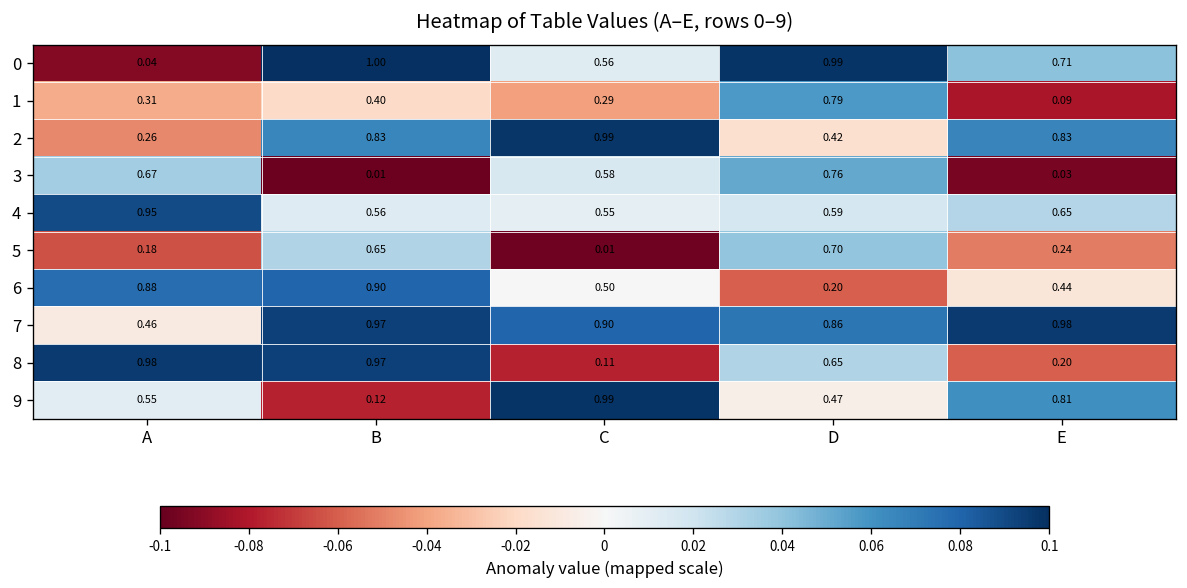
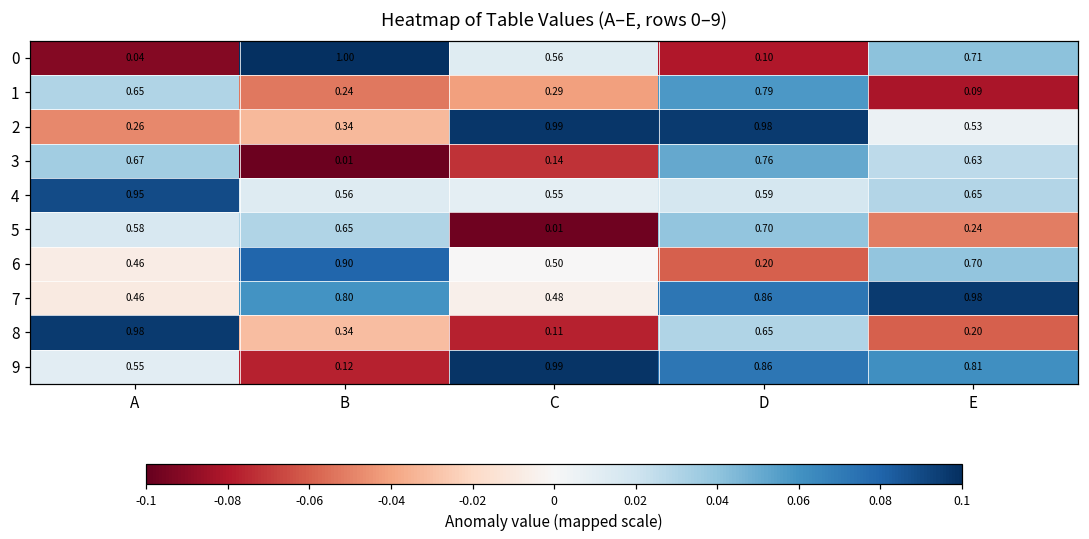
  {
    "0": {
      "A": 0.04,
      "B": 1.00,
      "C": 0.56,
-     "D": 0.99,
+     "D": 0.10,
      "E": 0.71
    },
    "1": {
-     "A": 0.31,
-     "B": 0.40,
+     "A": 0.65,
+     "B": 0.24,
      "C": 0.29,
      "D": 0.79,
      "E": 0.09
    },
    "2": {
      "A": 0.26,
-     "B": 0.83,
+     "B": 0.34,
      "C": 0.99,
-     "D": 0.42,
-     "E": 0.83
+     "D": 0.98,
+     "E": 0.53
    },
    "3": {
      "A": 0.67,
      "B": 0.01,
-     "C": 0.58,
+     "C": 0.14,
      "D": 0.76,
-     "E": 0.03
+     "E": 0.63
    },
    "4": {
      "A": 0.95,
      "B": 0.56,
      "C": 0.55,
      "D": 0.59,
      "E": 0.65
    },
    "5": {
-     "A": 0.18,
+     "A": 0.58,
      "B": 0.65,
      "C": 0.01,
      "D": 0.70,
      "E": 0.24
    },
    "6": {
-     "A": 0.88,
+     "A": 0.46,
      "B": 0.90,
      "C": 0.50,
      "D": 0.20,
-     "E": 0.44
+     "E": 0.70
    },
    "7": {
      "A": 0.46,
-     "B": 0.97,
-     "C": 0.90,
+     "B": 0.80,
+     "C": 0.48,
      "D": 0.86,
      "E": 0.98
    },
    "8": {
      "A": 0.98,
-     "B": 0.97,
+     "B": 0.34,
      "C": 0.11,
      "D": 0.65,
      "E": 0.20
    },
    "9": {
      "A": 0.55,
      "B": 0.12,
      "C": 0.99,
-     "D": 0.47,
+     "D": 0.86,
      "E": 0.81
    }
  }
